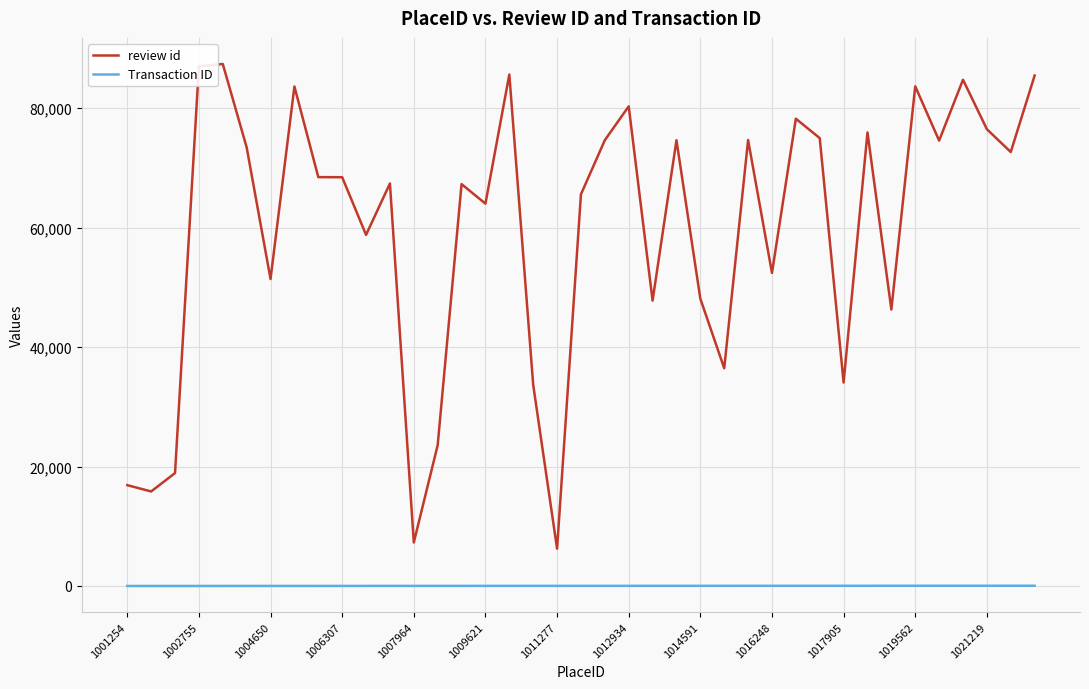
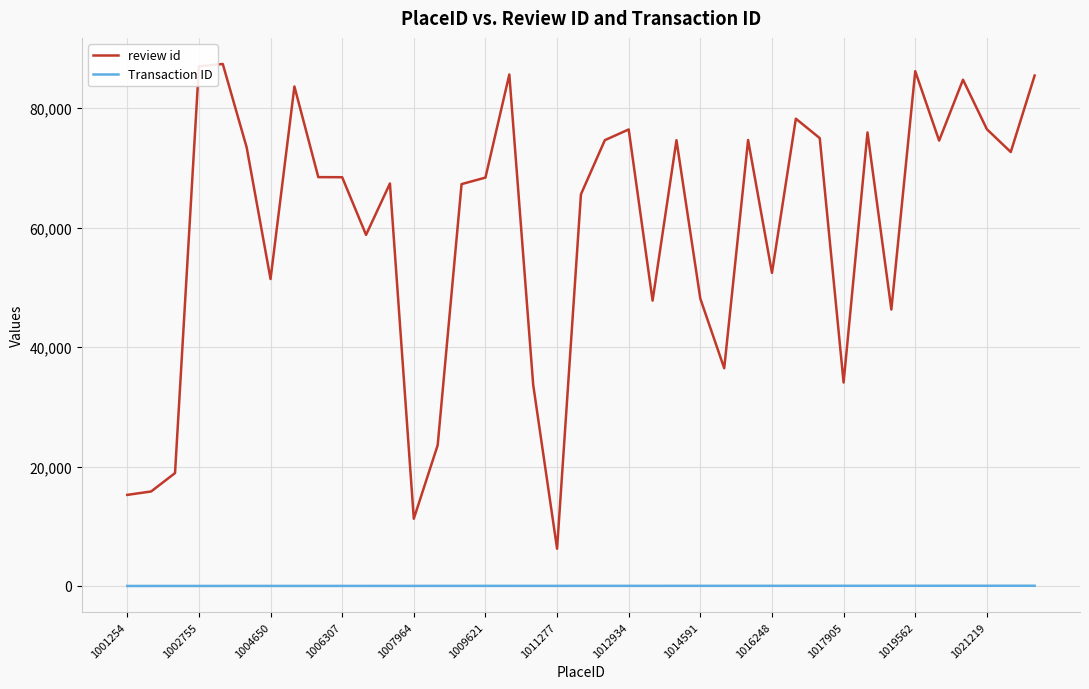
  {
    "review id": {
-     "1001254": "17,000",
+     "1001254": "15,000",
      "1004650": "51,000",
      "1006307": "68,000",
-     "1007964": "7,000",
-     "1009621": "64,000",
+     "1007964": "11,000",
+     "1009621": "68,000",
      "1011277": "6,000",
-     "1012934": "80,000",
+     "1012934": "76,000",
      "1014591": "48,000",
      "1016248": "52,000",
      "1017905": "34,000",
-     "1019562": "84,000",
+     "1019562": "86,000",
      "1021219": "76,000"
    },
    "Transaction ID": {
      "1001254": "0",
      "1002755": "0",
      "1004650": "0",
      "1006307": "0",
      "1007964": "0",
      "1009621": "0",
      "1011277": "0",
      "1012934": "0",
      "1014591": "0",
      "1016248": "0",
      "1017905": "0",
      "1019562": "0",
      "1021219": "0"
    }
  }
